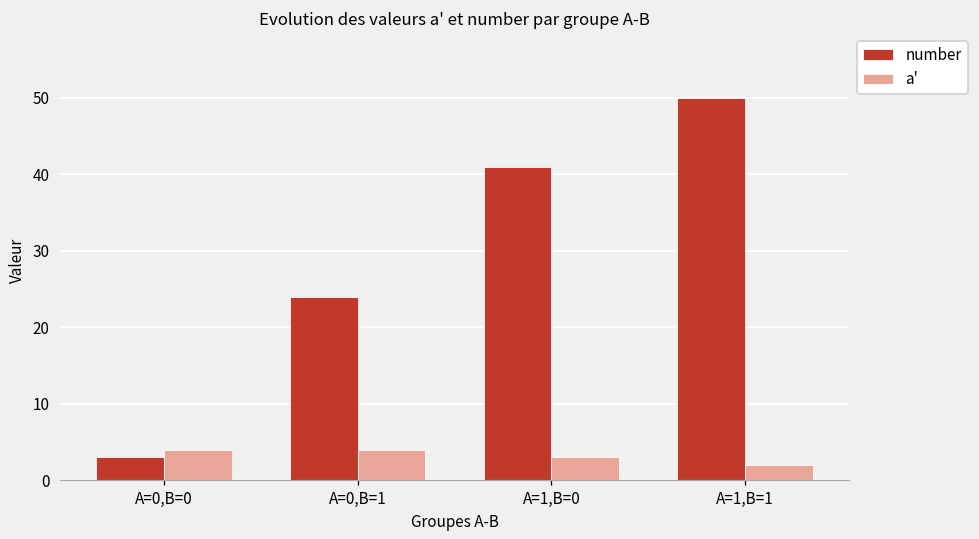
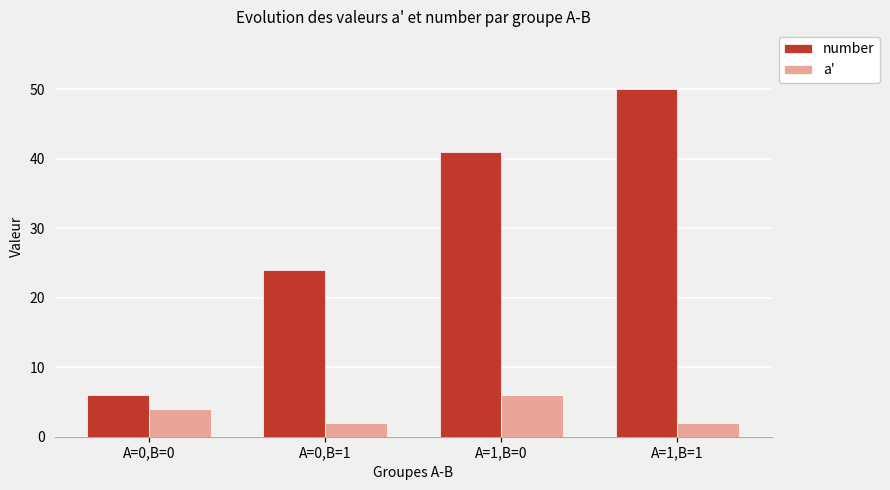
  {
    "number": {
-     "A=0,B=0": 3,
+     "A=0,B=0": 6,
      "A=0,B=1": 24,
      "A=1,B=0": 41,
      "A=1,B=1": 50
    },
    "a'": {
      "A=0,B=0": 4,
-     "A=0,B=1": 4,
-     "A=1,B=0": 3,
+     "A=0,B=1": 2,
+     "A=1,B=0": 6,
      "A=1,B=1": 2
    }
  }
